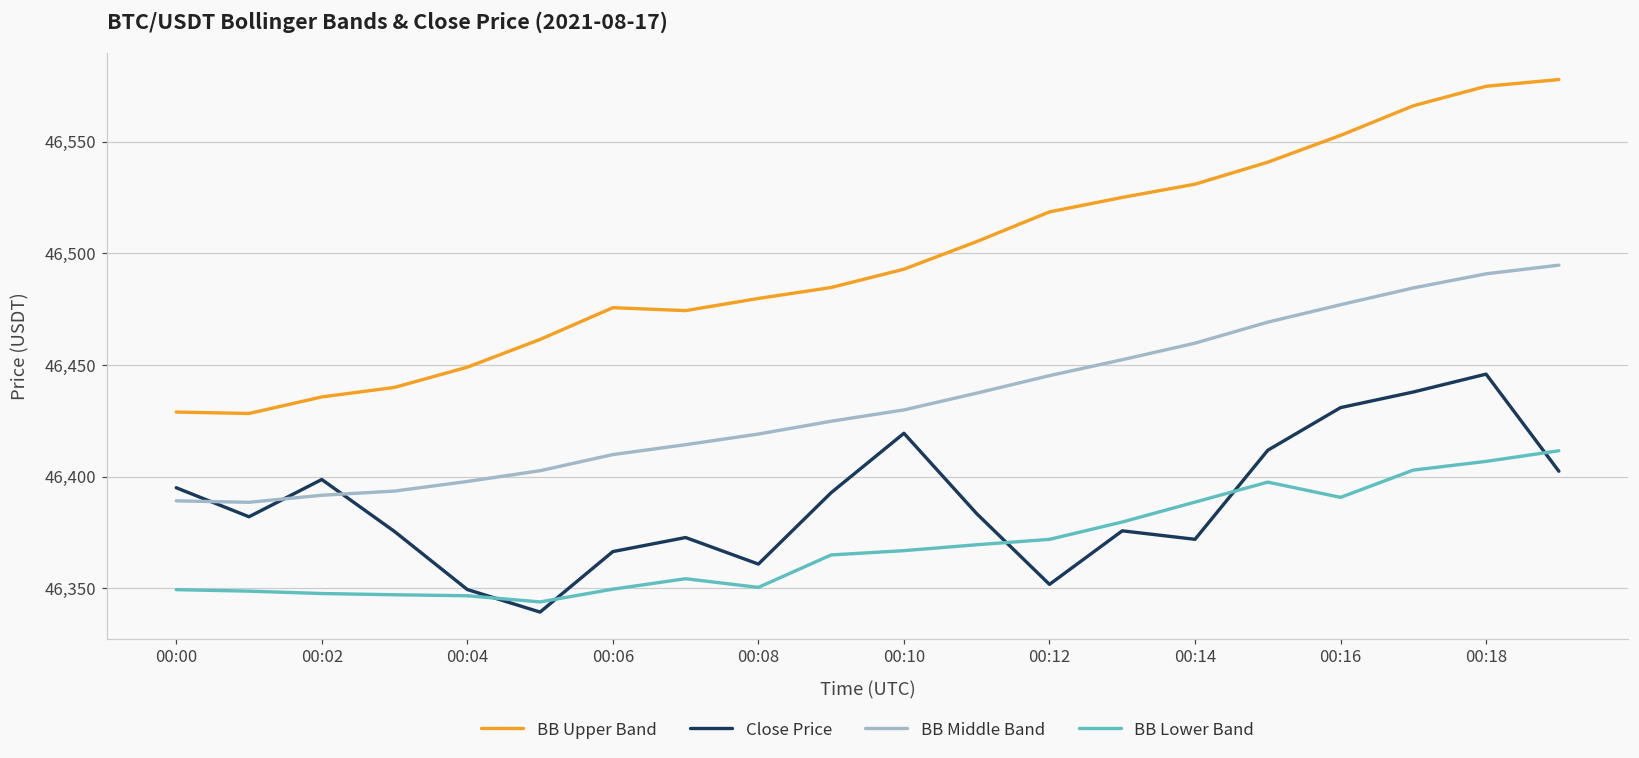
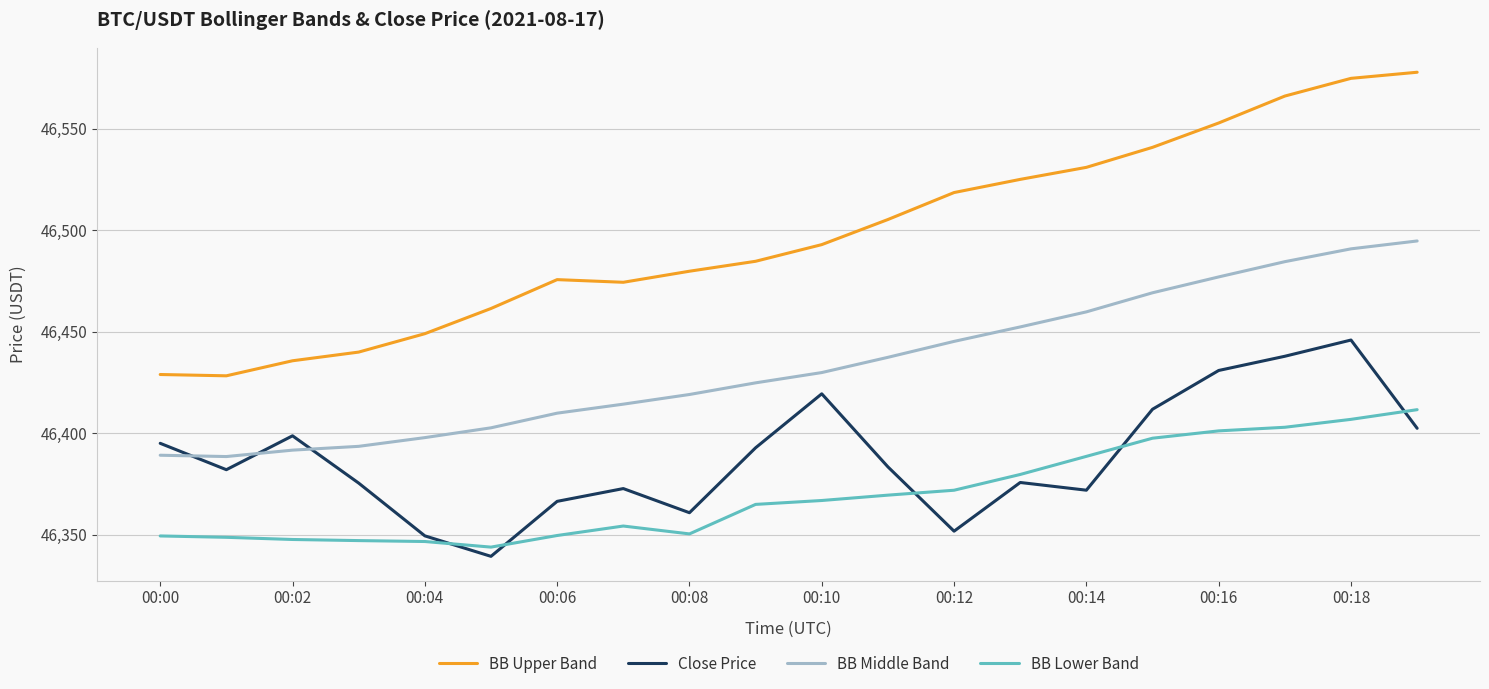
  {
    "BB Upper Band": {
      "00:00": "46,429",
      "00:02": "46,436",
      "00:04": "46,449",
      "00:06": "46,476",
      "00:08": "46,480",
      "00:10": "46,493",
      "00:12": "46,519",
      "00:14": "46,531",
      "00:16": "46,553",
      "00:18": "46,575"
    },
    "Close Price": {
      "00:00": "46,395",
      "00:02": "46,399",
      "00:04": "46,349",
      "00:06": "46,366",
      "00:08": "46,361",
      "00:10": "46,419",
      "00:12": "46,352",
      "00:14": "46,372",
      "00:16": "46,431",
      "00:18": "46,446"
    },
    "BB Middle Band": {
      "00:00": "46,389",
      "00:02": "46,392",
      "00:04": "46,398",
      "00:06": "46,410",
      "00:08": "46,419",
      "00:10": "46,430",
      "00:12": "46,445",
      "00:14": "46,460",
      "00:16": "46,477",
      "00:18": "46,491"
    },
    "BB Lower Band": {
      "00:00": "46,349",
      "00:02": "46,348",
      "00:04": "46,347",
      "00:06": "46,350",
      "00:08": "46,350",
      "00:10": "46,367",
      "00:12": "46,372",
      "00:14": "46,389",
-     "00:16": "46,391",
+     "00:16": "46,401",
      "00:18": "46,407"
    }
  }
